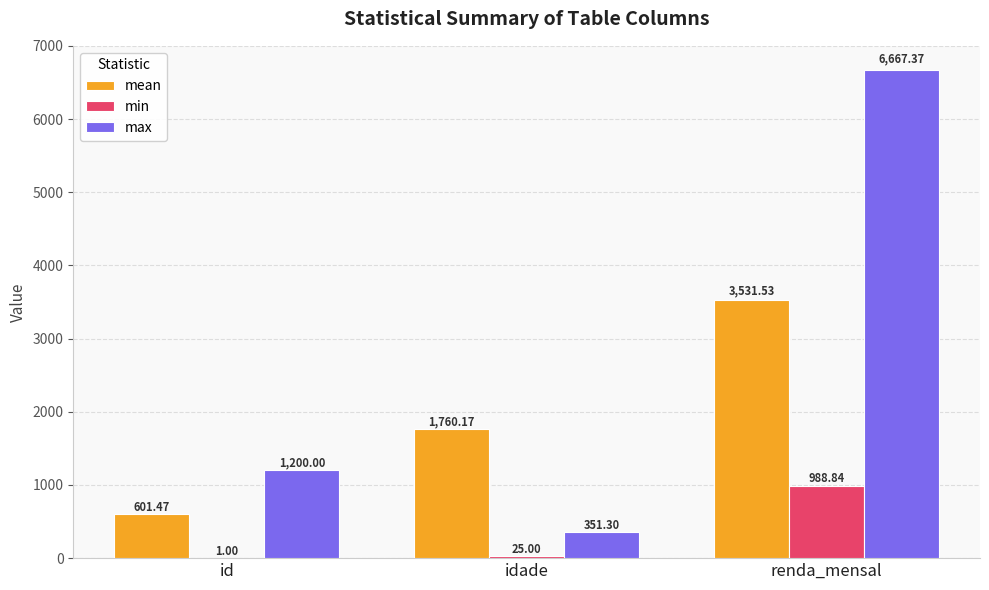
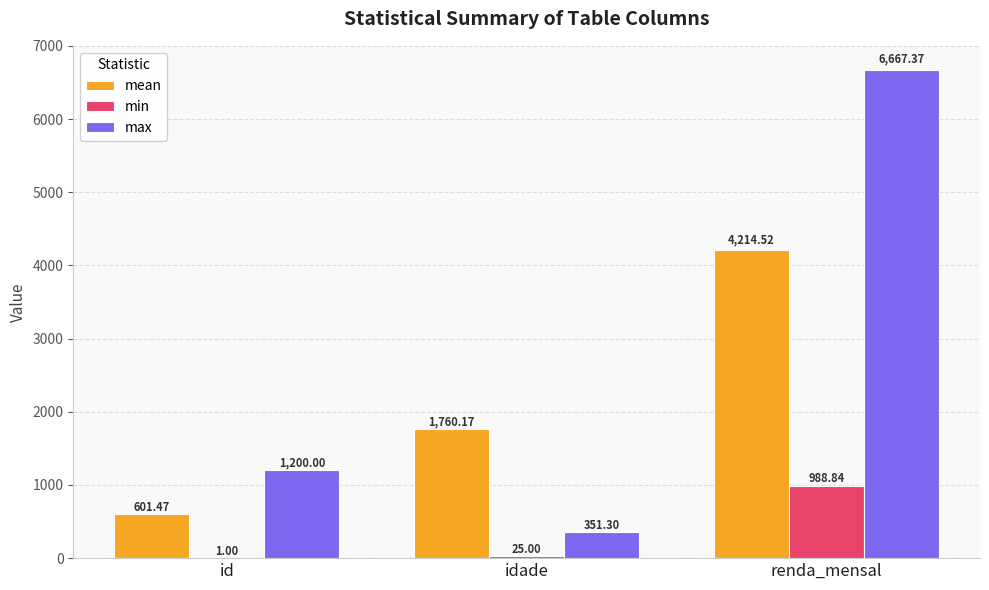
  {
    "mean": {
      "id": "601.47",
      "idade": "1,760.17",
-     "renda_mensal": "3,531.53"
+     "renda_mensal": "4,214.52"
    },
    "min": {
      "id": "1.00",
      "idade": "25.00",
      "renda_mensal": "988.84"
    },
    "max": {
      "id": "1,200.00",
      "idade": "351.30",
      "renda_mensal": "6,667.37"
    }
  }
